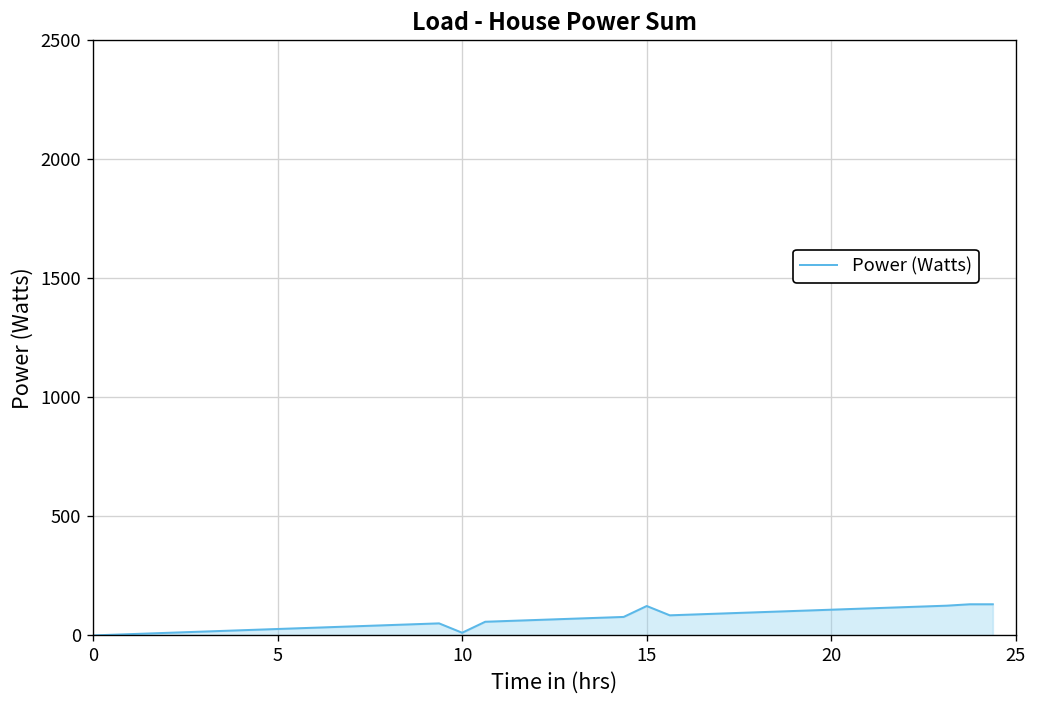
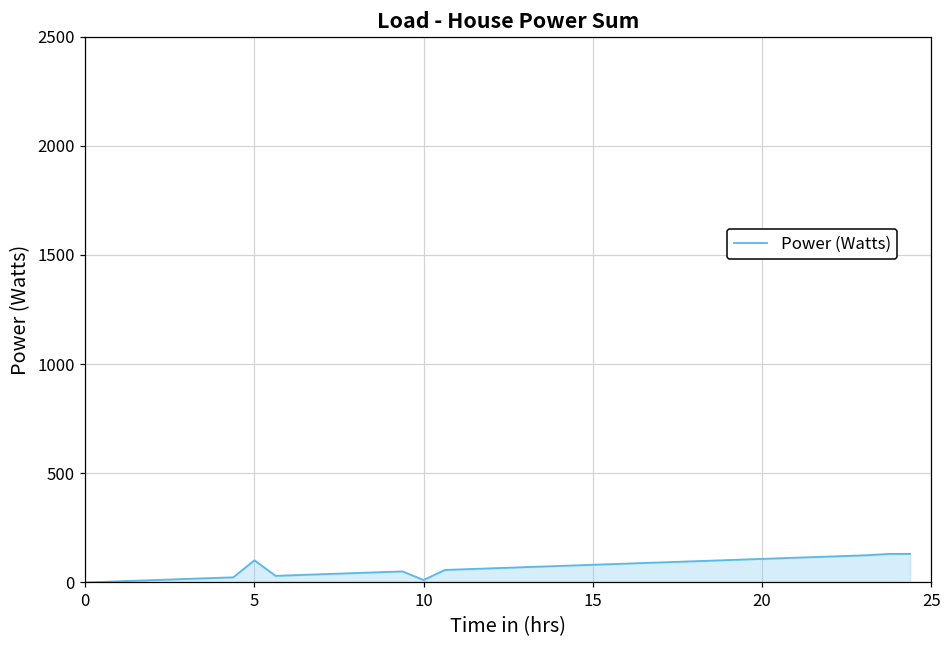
  {
    "0": 0,
-   "5": 30,
+   "5": 100,
    "10": 10,
-   "15": 120,
+   "15": 80,
    "20": 110
  }
